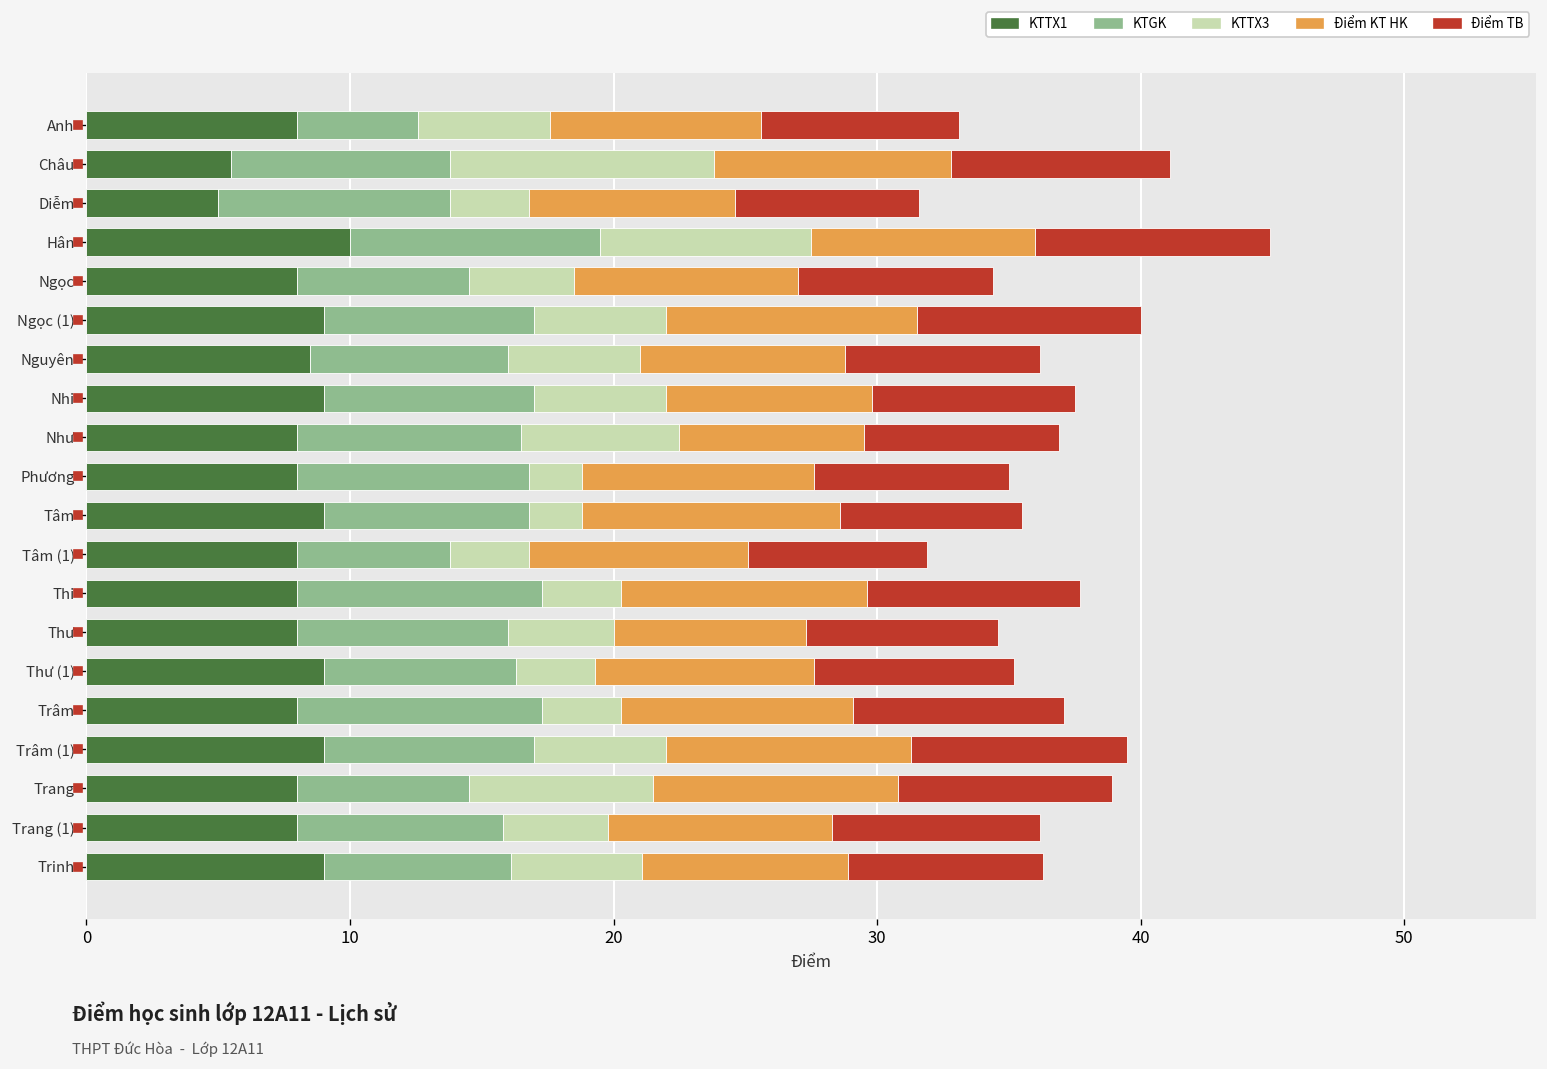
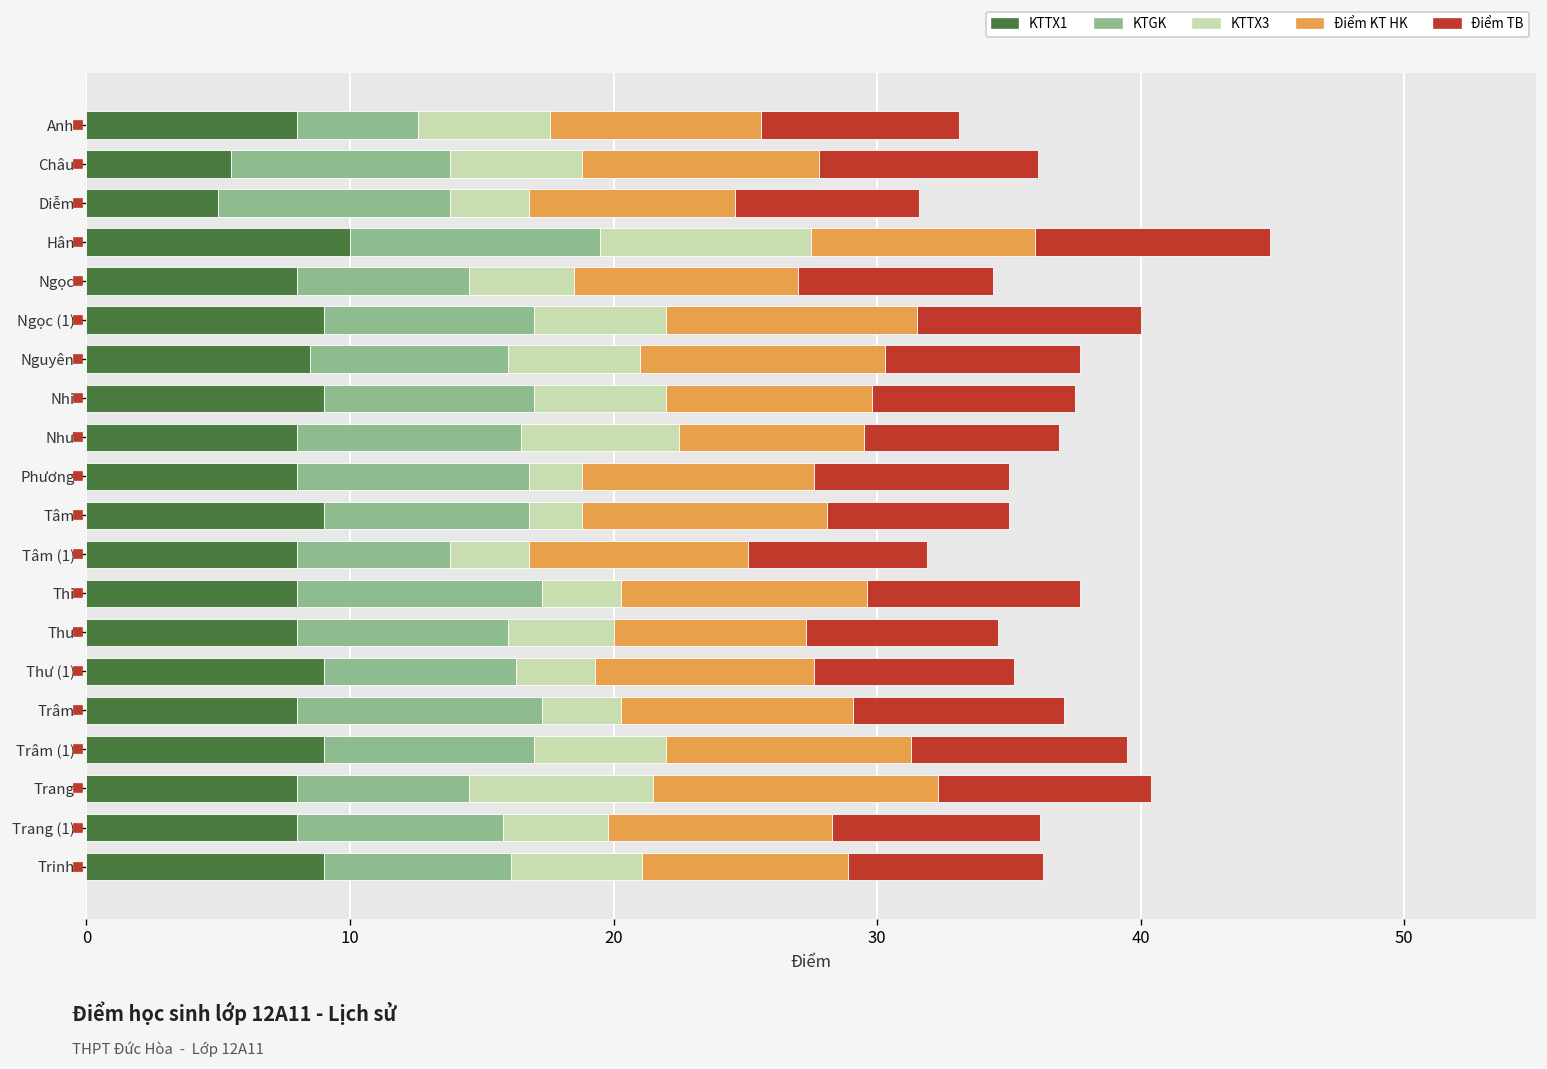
  {
    "KTTX1": {
      "Anh": 8.0,
      "Châu": 5.5,
      "Diễm": 5.0,
      "Hân": 10.0,
      "Ngọc": 8.0,
      "Ngọc (1)": 9.0,
      "Nguyên": 8.5,
      "Nhi": 9.0,
      "Như": 8.0,
      "Phương": 8.0,
      "Tâm": 9.0,
      "Tâm (1)": 8.0,
      "Thi": 8.0,
      "Thư": 8.0,
      "Thư (1)": 9.0,
      "Trâm": 8.0,
      "Trâm (1)": 9.0,
      "Trang": 8.0,
      "Trang (1)": 8.0,
      "Trinh": 9.0
    },
    "KTGK": {
      "Anh": 4.6,
      "Châu": 8.3,
      "Diễm": 8.8,
      "Hân": 9.5,
      "Ngọc": 6.5,
      "Ngọc (1)": 8.0,
      "Nguyên": 7.5,
      "Nhi": 8.0,
      "Như": 8.5,
      "Phương": 8.8,
      "Tâm": 7.8,
      "Tâm (1)": 5.8,
      "Thi": 9.3,
      "Thư": 8.0,
      "Thư (1)": 7.3,
      "Trâm": 9.3,
      "Trâm (1)": 8.0,
      "Trang": 6.5,
      "Trang (1)": 7.8,
      "Trinh": 7.1
    },
    "KTTX3": {
      "Anh": 5,
-     "Châu": 10,
+     "Châu": 5,
      "Diễm": 3,
      "Hân": 8,
      "Ngọc": 4,
      "Ngọc (1)": 5,
      "Nguyên": 5,
      "Nhi": 5,
      "Như": 6,
      "Phương": 2,
      "Tâm": 2,
      "Tâm (1)": 3,
      "Thi": 3,
      "Thư": 4,
      "Thư (1)": 3,
      "Trâm": 3,
      "Trâm (1)": 5,
      "Trang": 7,
      "Trang (1)": 4,
      "Trinh": 5
    },
    "Điểm KT HK": {
      "Anh": 8.0,
      "Châu": 9.0,
      "Diễm": 7.8,
      "Hân": 8.5,
      "Ngọc": 8.5,
      "Ngọc (1)": 9.5,
-     "Nguyên": 7.8,
+     "Nguyên": 9.3,
      "Nhi": 7.8,
      "Như": 7.0,
      "Phương": 8.8,
-     "Tâm": 9.8,
+     "Tâm": 9.3,
      "Tâm (1)": 8.3,
      "Thi": 9.3,
      "Thư": 7.3,
      "Thư (1)": 8.3,
      "Trâm": 8.8,
      "Trâm (1)": 9.3,
-     "Trang": 9.3,
+     "Trang": 10.8,
      "Trang (1)": 8.5,
      "Trinh": 7.8
    }
  }
